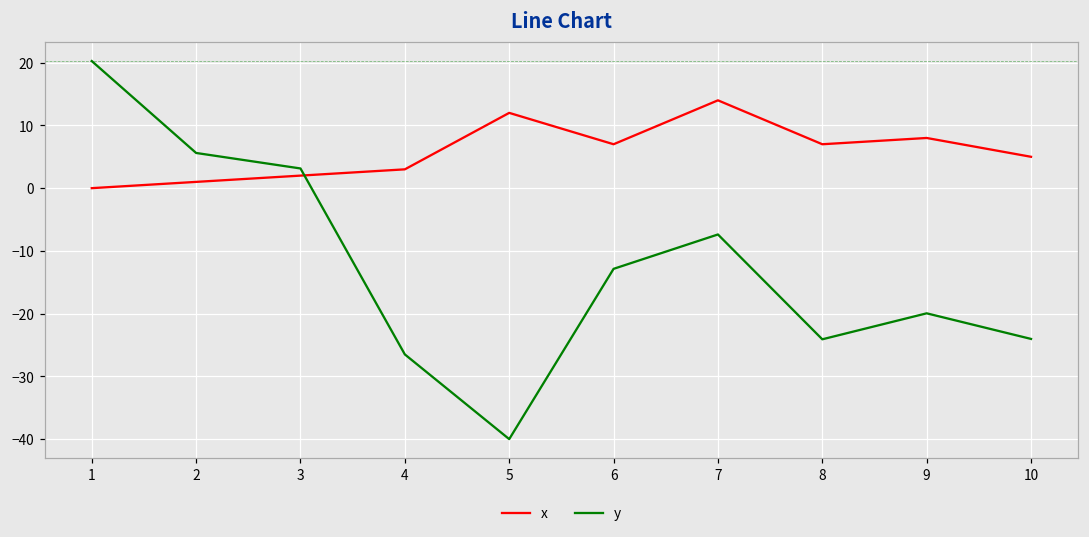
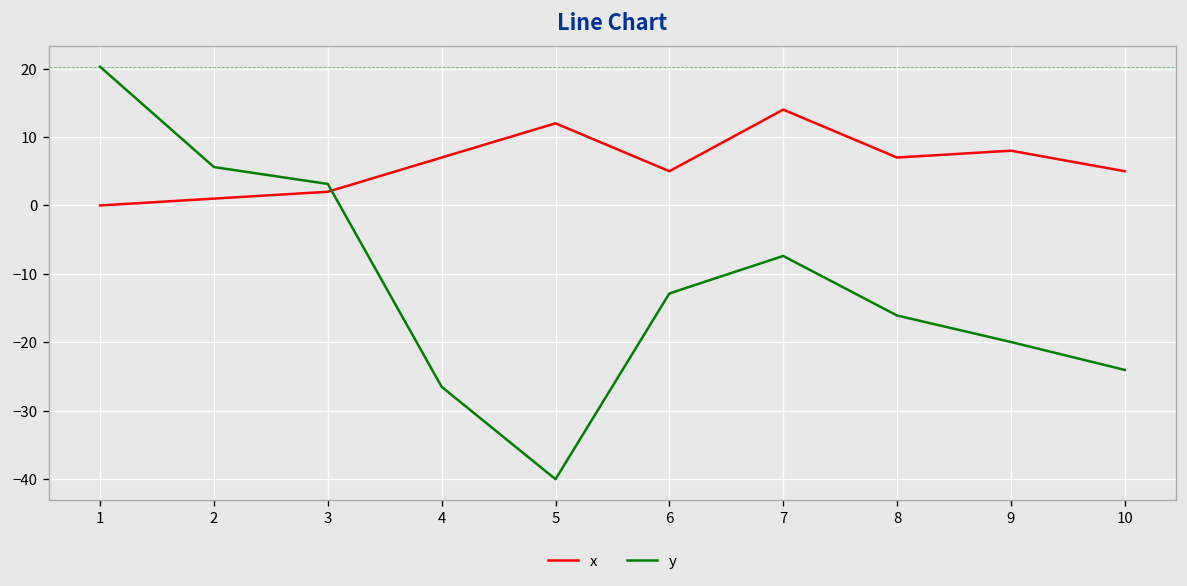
  {
    "x": {
      "1": 0,
      "2": 1,
      "3": 2,
-     "4": 3,
+     "4": 7,
      "5": 12,
-     "6": 7,
+     "6": 5,
      "7": 14,
      "8": 7,
      "9": 8,
      "10": 5
    },
    "y": {
      "1": 20,
      "2": 6,
      "3": 3,
      "4": -27,
      "5": -40,
      "6": -13,
      "7": -7,
-     "8": -24,
+     "8": -16,
      "9": -20,
      "10": -24
    }
  }
